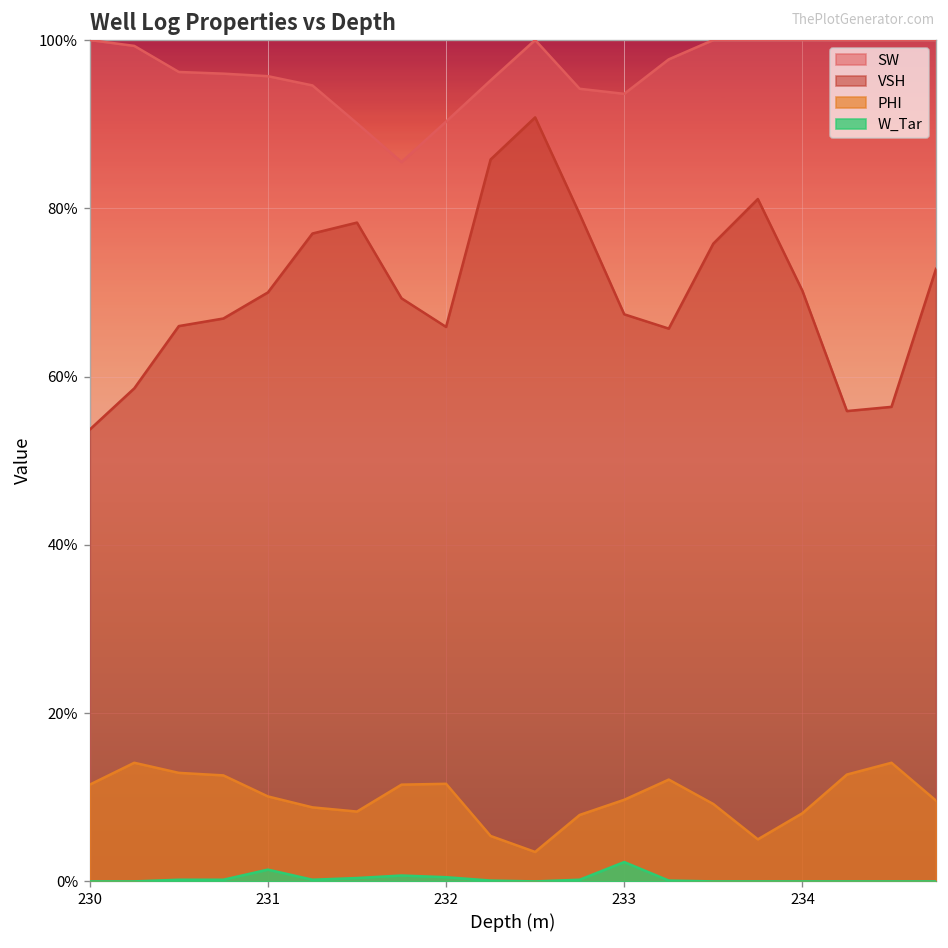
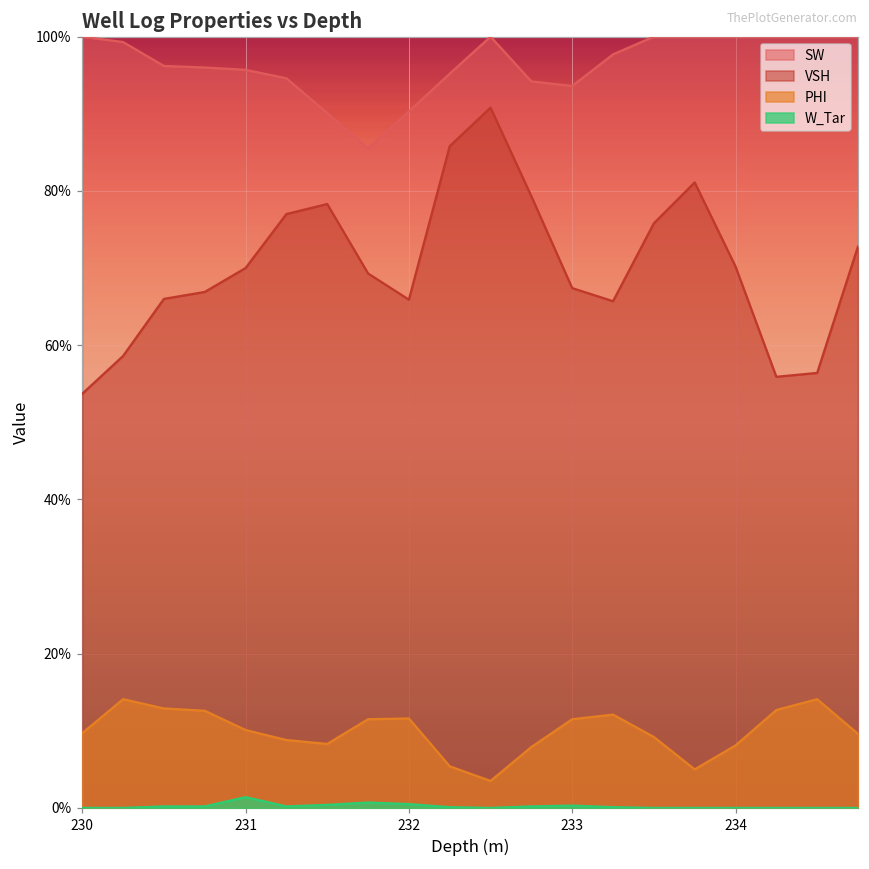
  {
    "PHI": {
-     "230": "12%",
+     "230": "10%",
      "231": "10%",
      "232": "12%",
-     "233": "10%",
+     "233": "12%",
      "234": "8%"
    },
    "W_Tar": {
      "230": "0%",
      "231": "1%",
      "232": "1%",
-     "233": "2%",
+     "233": "0%",
      "234": "0%"
    }
  }
